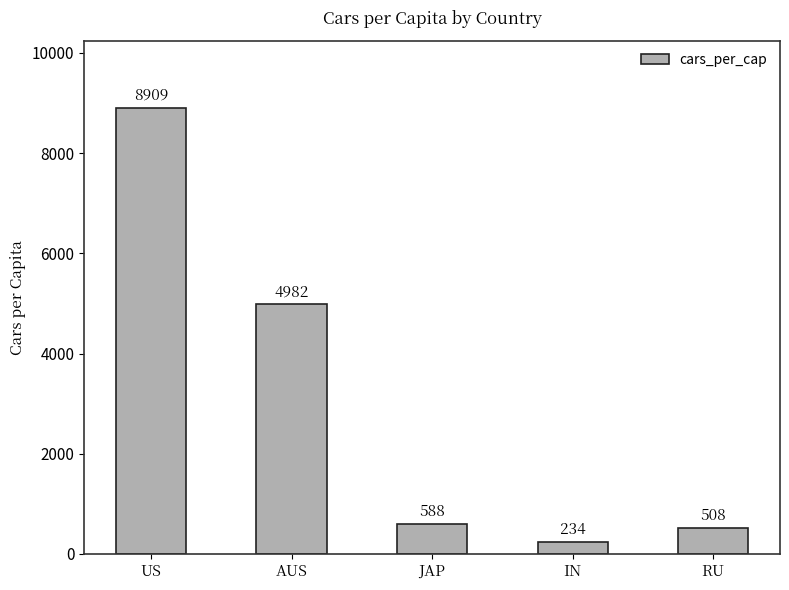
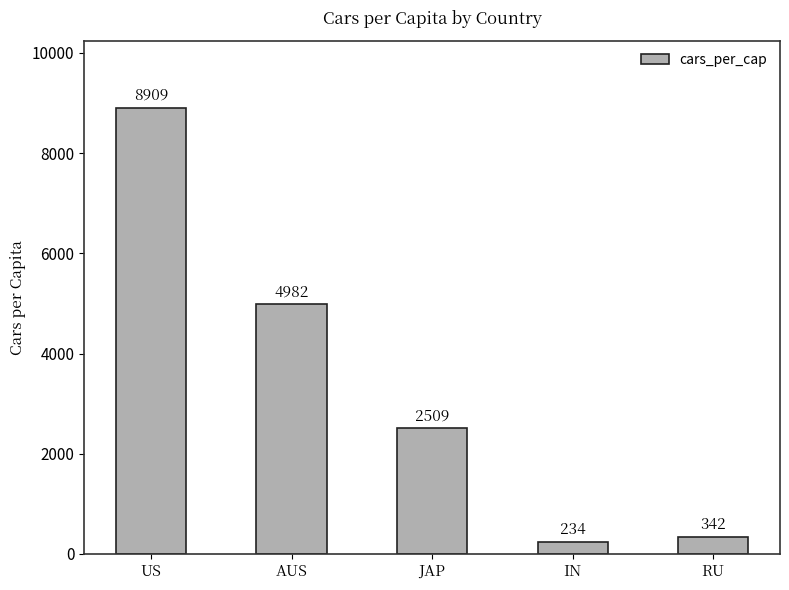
  {
    "US": 8909,
    "AUS": 4982,
-   "JAP": 588,
+   "JAP": 2509,
    "IN": 234,
-   "RU": 508
+   "RU": 342
  }
